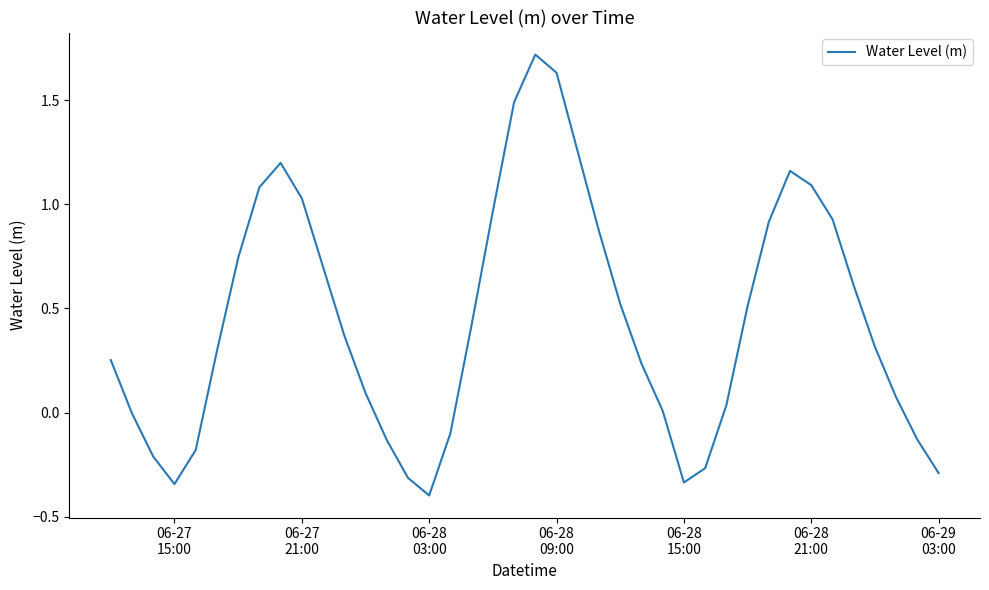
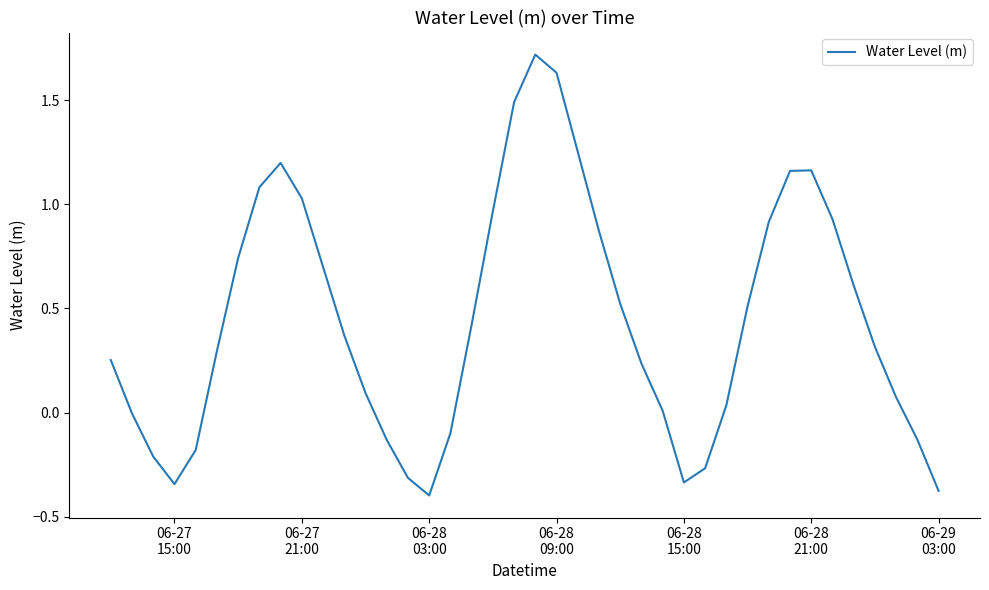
  {
    "06-27 15:00": -0.34,
    "06-27 21:00": 1.03,
    "06-28 03:00": -0.40,
    "06-28 09:00": 1.63,
    "06-28 15:00": -0.34,
-   "06-28 21:00": 1.09,
-   "06-29 03:00": -0.29
+   "06-28 21:00": 1.16,
+   "06-29 03:00": -0.38
  }
